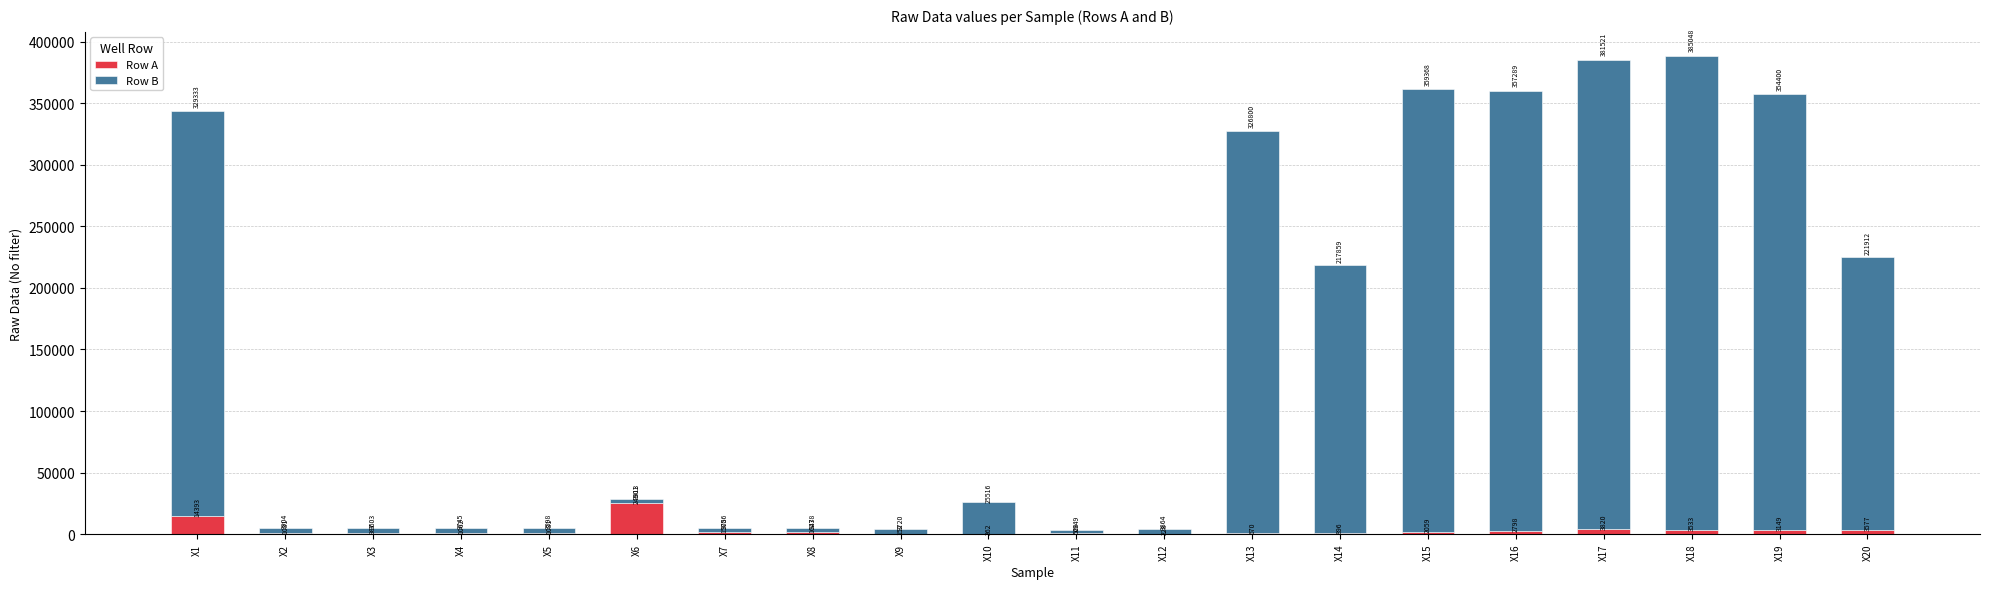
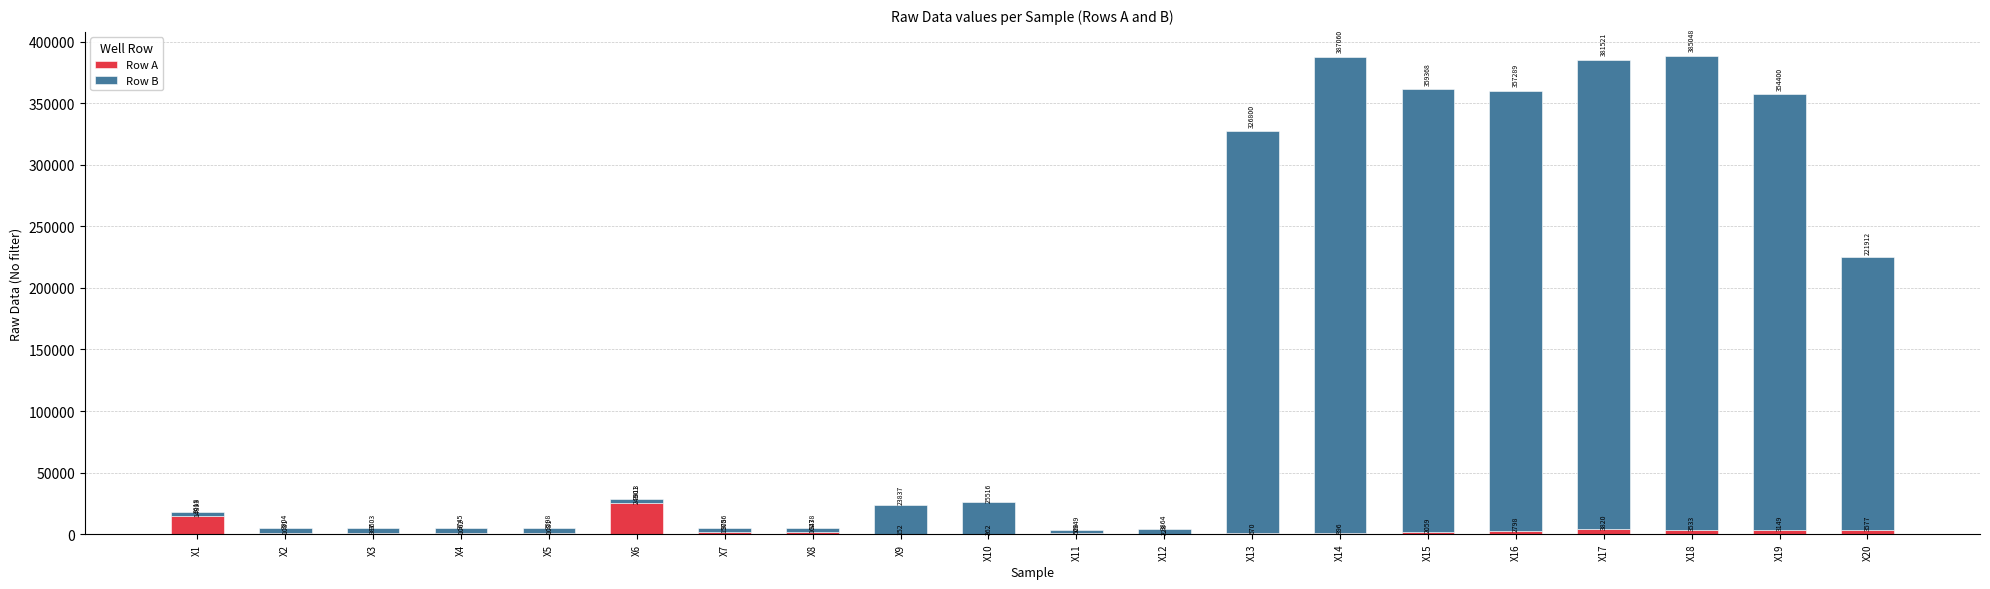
  {
    "Row A": {
      "X9": 152,
      "X10": 262,
      "X13": 670,
      "X14": 896,
      "X15": 2059,
      "X16": 2798,
      "X17": 3820,
      "X18": 3533,
      "X19": 3149,
      "X20": 3577
    },
    "Row B": {
-     "X1": 329333,
-     "X9": 3720,
+     "X1": 3618,
+     "X9": 23837,
      "X10": 25516,
      "X13": 326800,
-     "X14": 217859,
+     "X14": 387060,
      "X15": 359368,
      "X16": 357289,
      "X17": 381521,
      "X18": 385048,
      "X19": 354400,
      "X20": 221912
    }
  }
